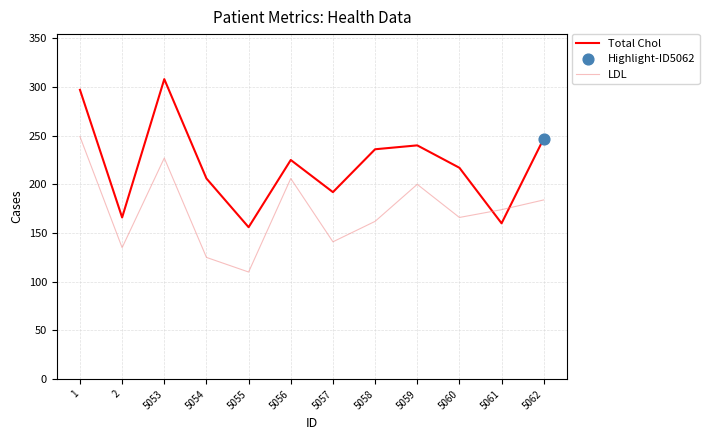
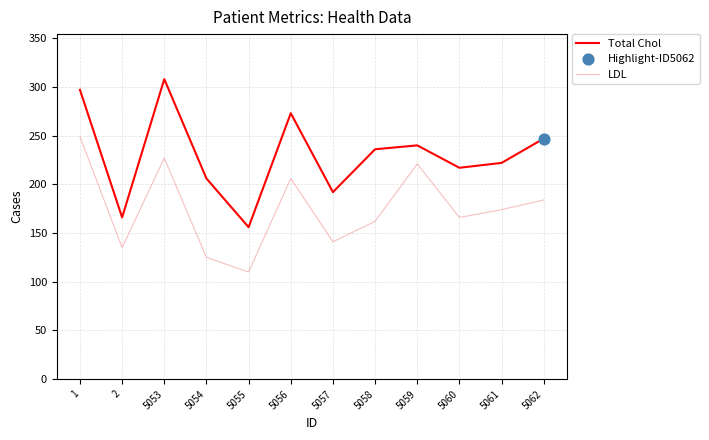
  {
    "Total Chol": {
      "1": 300,
      "2": 170,
      "5053": 310,
      "5054": 210,
      "5055": 160,
-     "5056": 230,
+     "5056": 270,
      "5057": 190,
      "5058": 240,
      "5059": 240,
      "5060": 220,
-     "5061": 160
+     "5061": 220
    },
    "LDL": {
      "1": 250,
      "2": 140,
      "5053": 230,
      "5054": 130,
      "5055": 110,
      "5056": 210,
      "5057": 140,
      "5058": 160,
-     "5059": 200,
+     "5059": 220,
      "5060": 170,
      "5061": 170,
      "5062": 180
    }
  }
